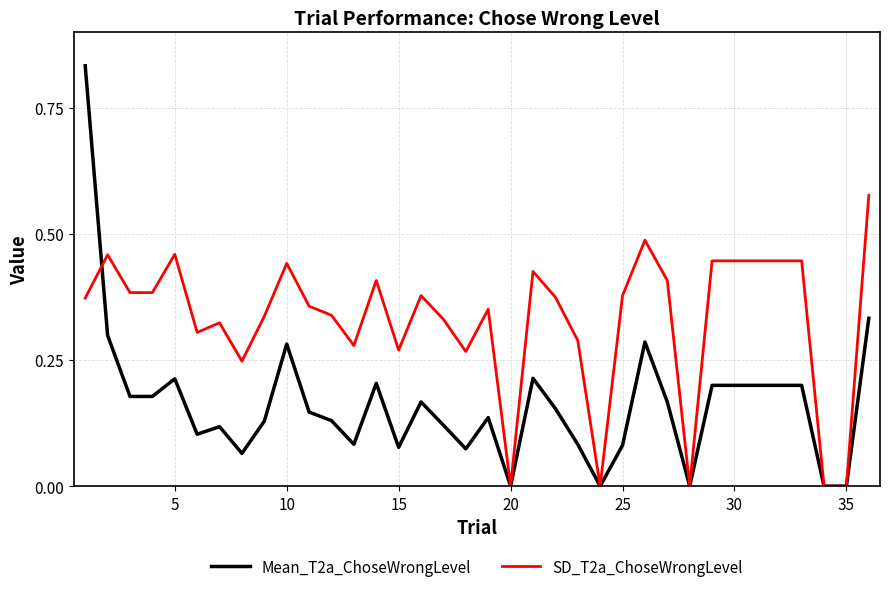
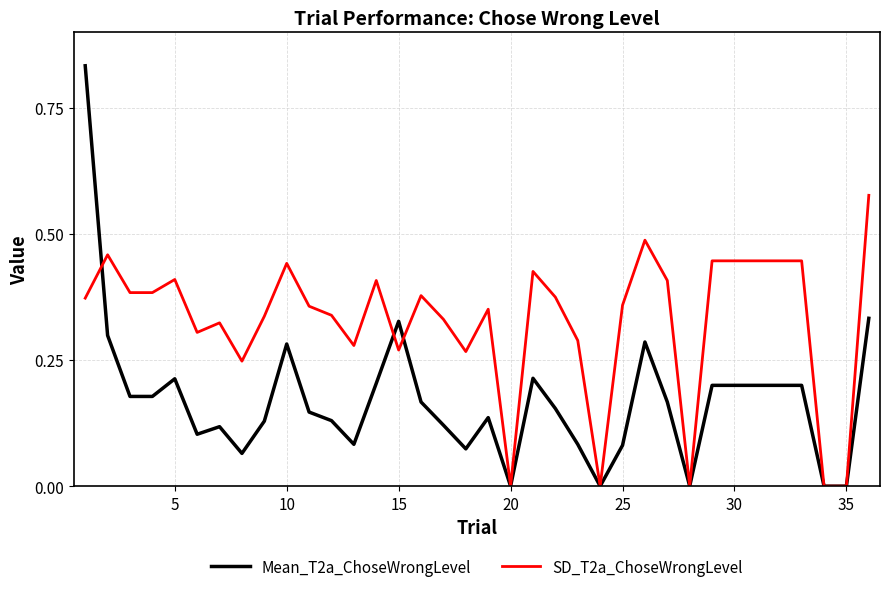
  {
    "Mean_T2a_ChoseWrongLevel": {
      "5": 0.21,
      "10": 0.28,
-     "15": 0.08,
+     "15": 0.33,
      "25": 0.08,
      "30": 0.20
    },
    "SD_T2a_ChoseWrongLevel": {
-     "5": 0.46,
+     "5": 0.41,
      "10": 0.44,
      "15": 0.27,
-     "25": 0.38,
+     "25": 0.36,
      "30": 0.45
    }
  }
